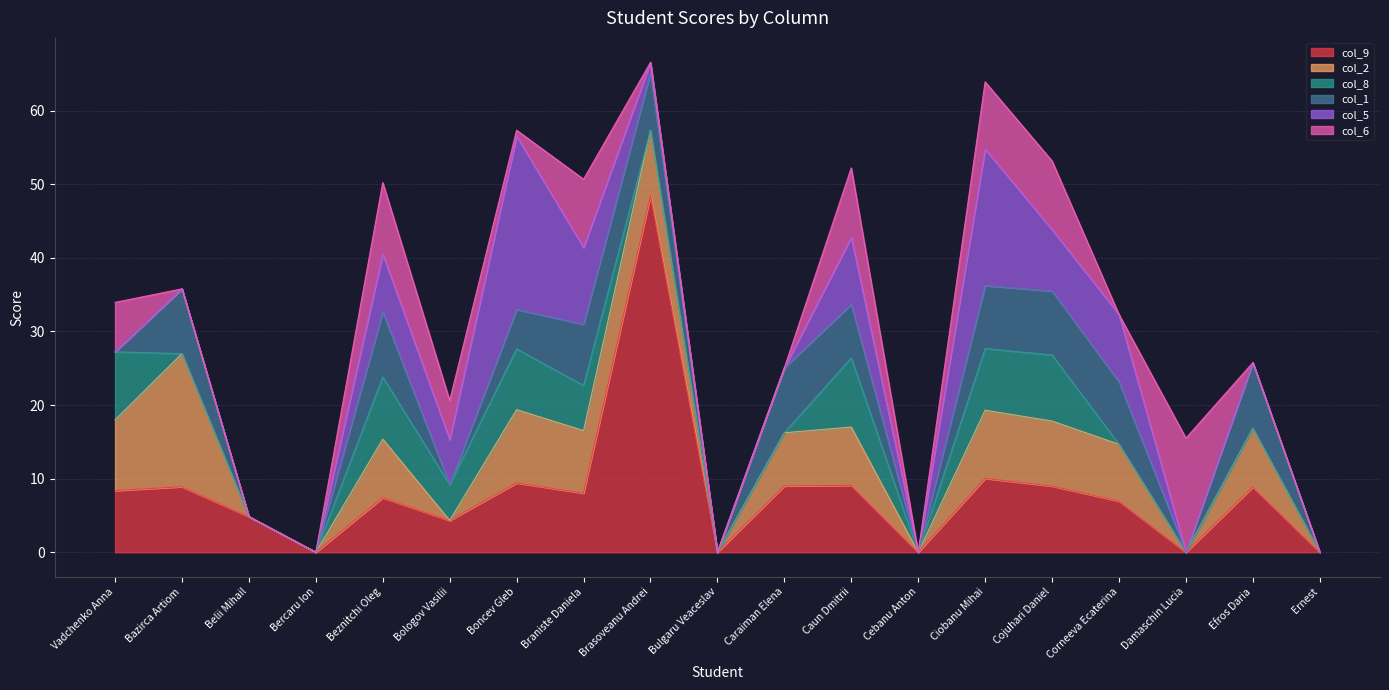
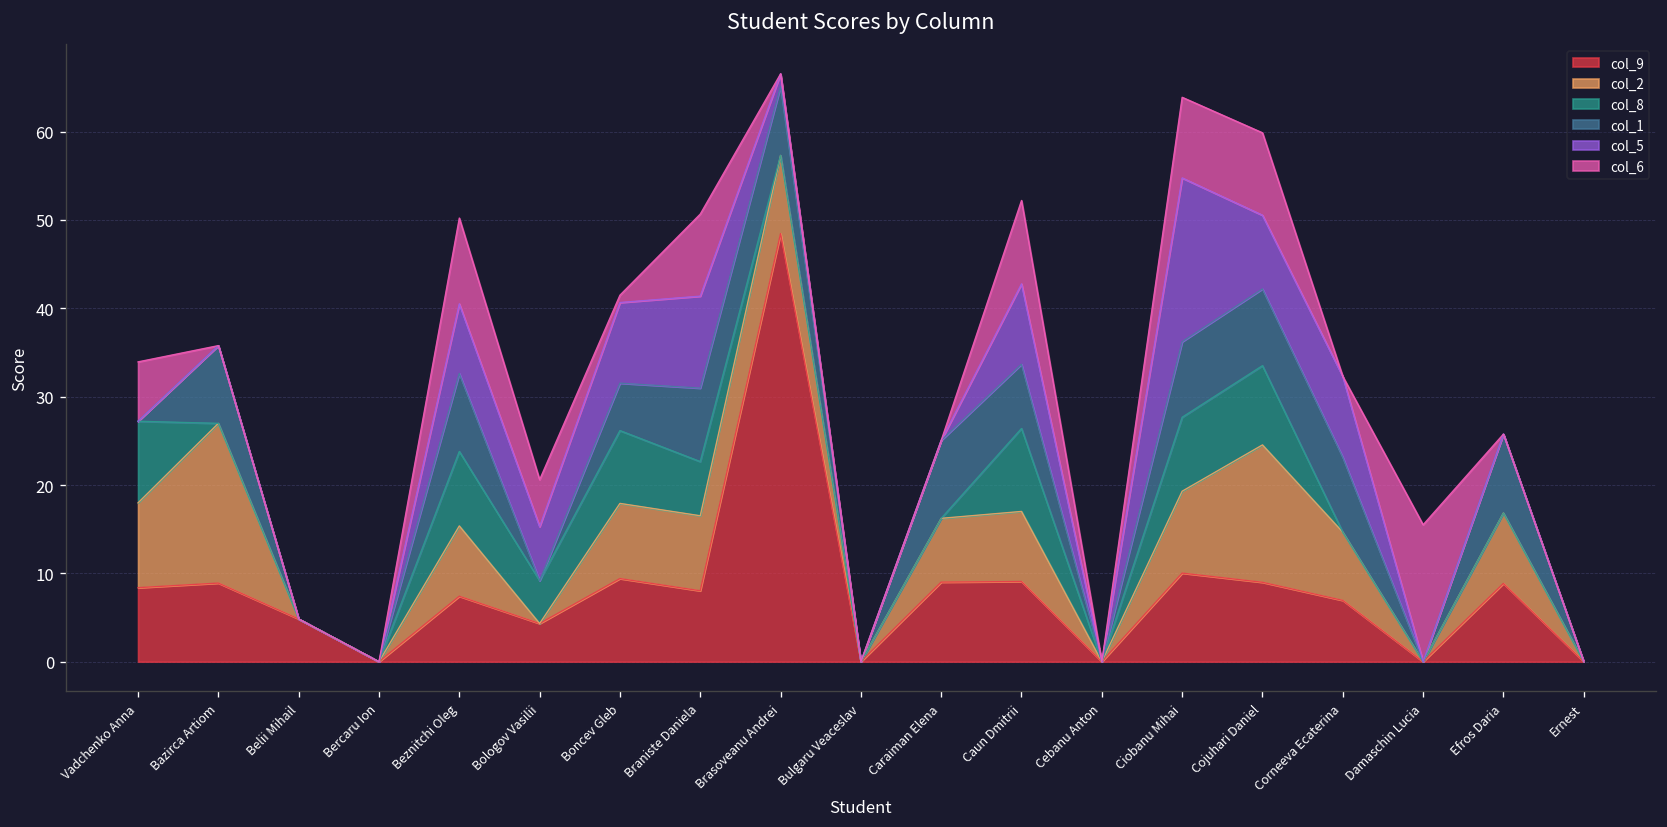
  {
    "col_9": {
      "Vadchenko Anna": 8,
      "Bazirca Artiom": 9,
      "Beznitchi Oleg": 7,
      "Boncev Gleb": 9,
      "Braniste Daniela": 8,
      "Brasoveanu Andrei": 48,
      "Caraiman Elena": 9,
      "Caun Dmitrii": 9,
      "Ciobanu Mihai": 10,
      "Cojuhari Daniel": 9,
      "Corneeva Ecaterina": 7,
      "Efros Daria": 9
    },
    "col_2": {
      "Vadchenko Anna": 10,
      "Beznitchi Oleg": 8,
-     "Boncev Gleb": 10,
+     "Boncev Gleb": 9,
      "Braniste Daniela": 8,
      "Caun Dmitrii": 8,
      "Ciobanu Mihai": 9,
-     "Cojuhari Daniel": 9
+     "Cojuhari Daniel": 16
    },
    "col_5": {
      "Beznitchi Oleg": 8,
      "Bologov Vasilii": 6,
-     "Boncev Gleb": 24,
+     "Boncev Gleb": 9,
      "Braniste Daniela": 10,
      "Caun Dmitrii": 9,
      "Ciobanu Mihai": 19,
      "Cojuhari Daniel": 8
    },
    "col_6": {
      "Vadchenko Anna": 7,
      "Beznitchi Oleg": 10,
      "Bologov Vasilii": 5,
      "Boncev Gleb": 1,
      "Braniste Daniela": 9,
      "Caun Dmitrii": 9,
      "Ciobanu Mihai": 9,
      "Cojuhari Daniel": 9,
      "Damaschin Lucia": 16
    }
  }
